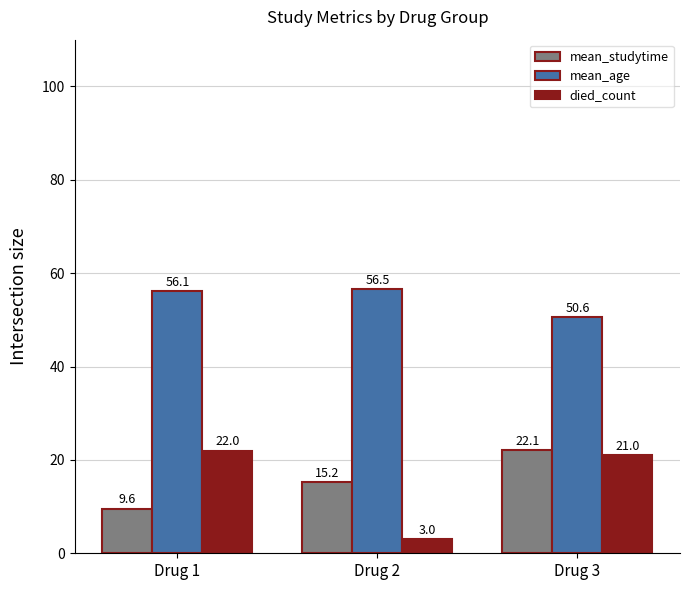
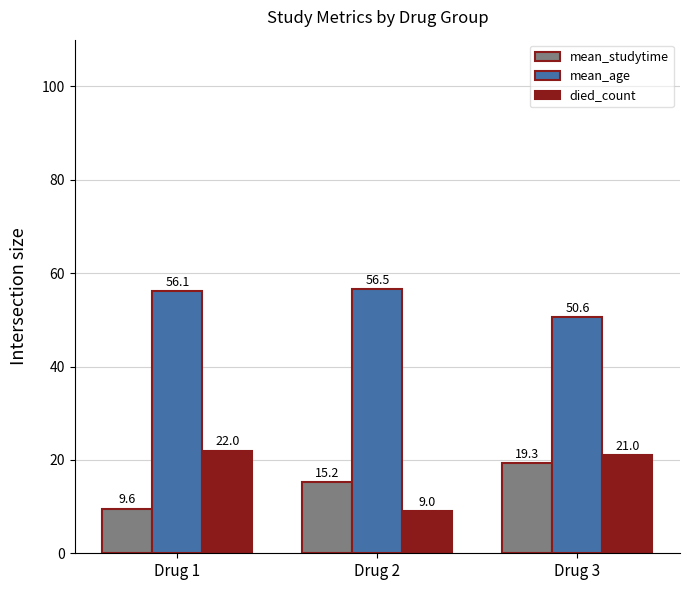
  {
    "mean_studytime": {
      "Drug 1": 9.6,
      "Drug 2": 15.2,
-     "Drug 3": 22.1
+     "Drug 3": 19.3
    },
    "mean_age": {
      "Drug 1": 56.1,
      "Drug 2": 56.5,
      "Drug 3": 50.6
    },
    "died_count": {
      "Drug 1": 22.0,
-     "Drug 2": 3.0,
+     "Drug 2": 9.0,
      "Drug 3": 21.0
    }
  }
